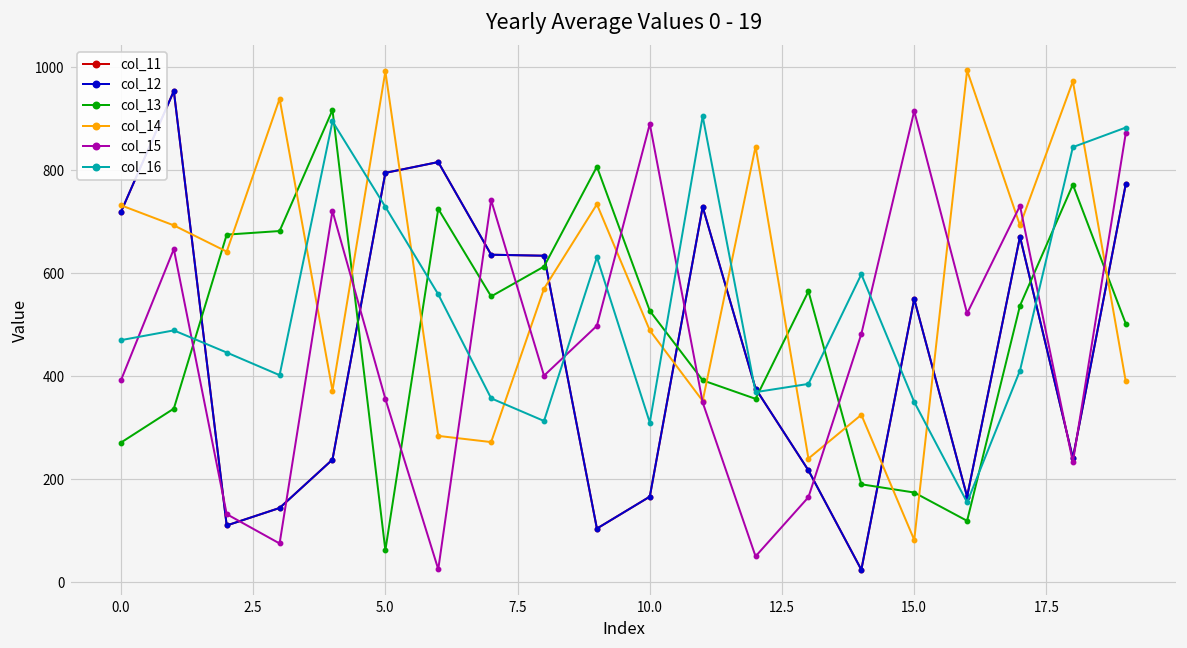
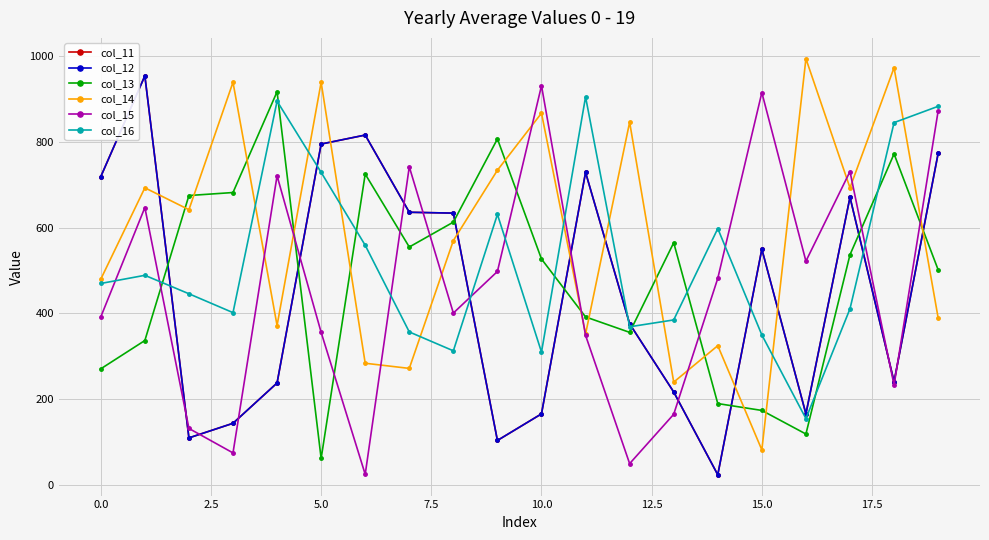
  {
    "col_12": {
      "0.0": 720,
      "5.0": 800,
      "10.0": 170,
      "15.0": 550
    },
    "col_13": {
      "0.0": 270,
      "5.0": 60,
      "10.0": 530,
      "15.0": 170
    },
    "col_14": {
-     "0.0": 730,
-     "5.0": 990,
-     "10.0": 490,
+     "0.0": 480,
+     "5.0": 940,
+     "10.0": 870,
      "15.0": 80
    },
    "col_15": {
      "0.0": 390,
      "5.0": 360,
-     "10.0": 890,
+     "10.0": 930,
      "15.0": 920
    },
    "col_16": {
      "0.0": 470,
      "5.0": 730,
      "10.0": 310,
      "15.0": 350
    }
  }
